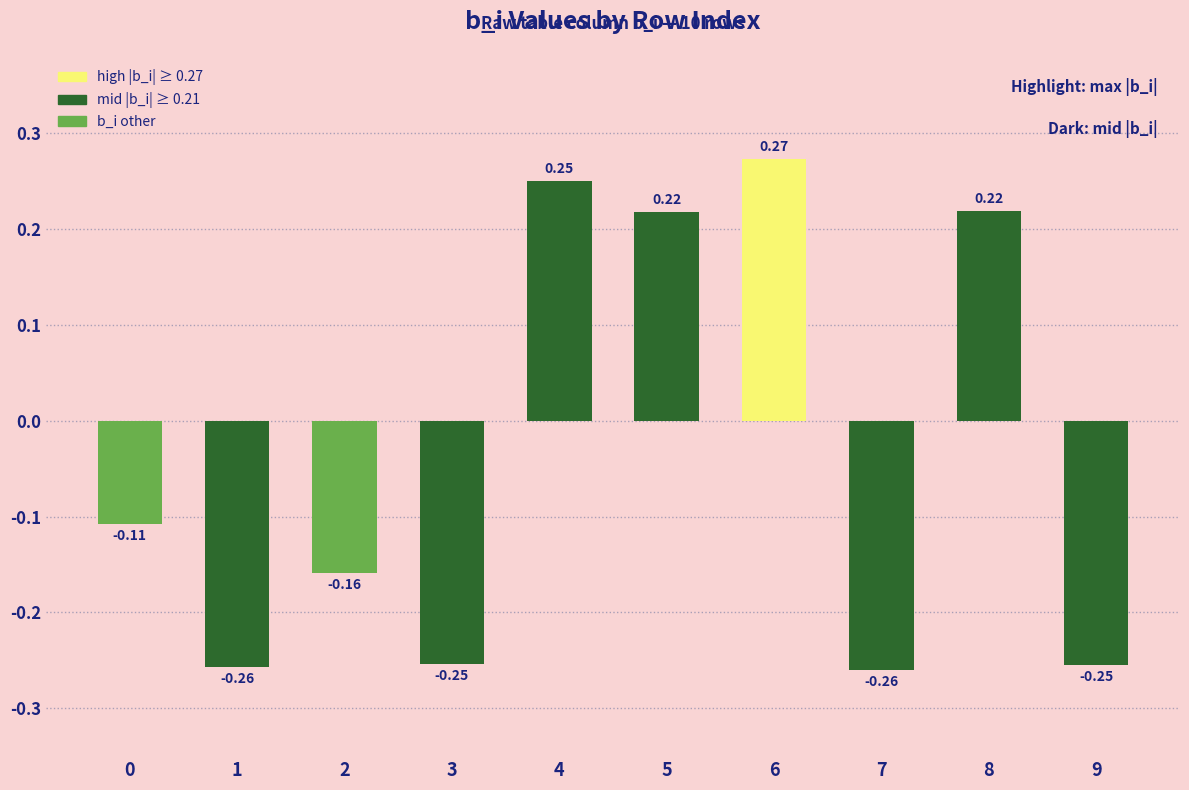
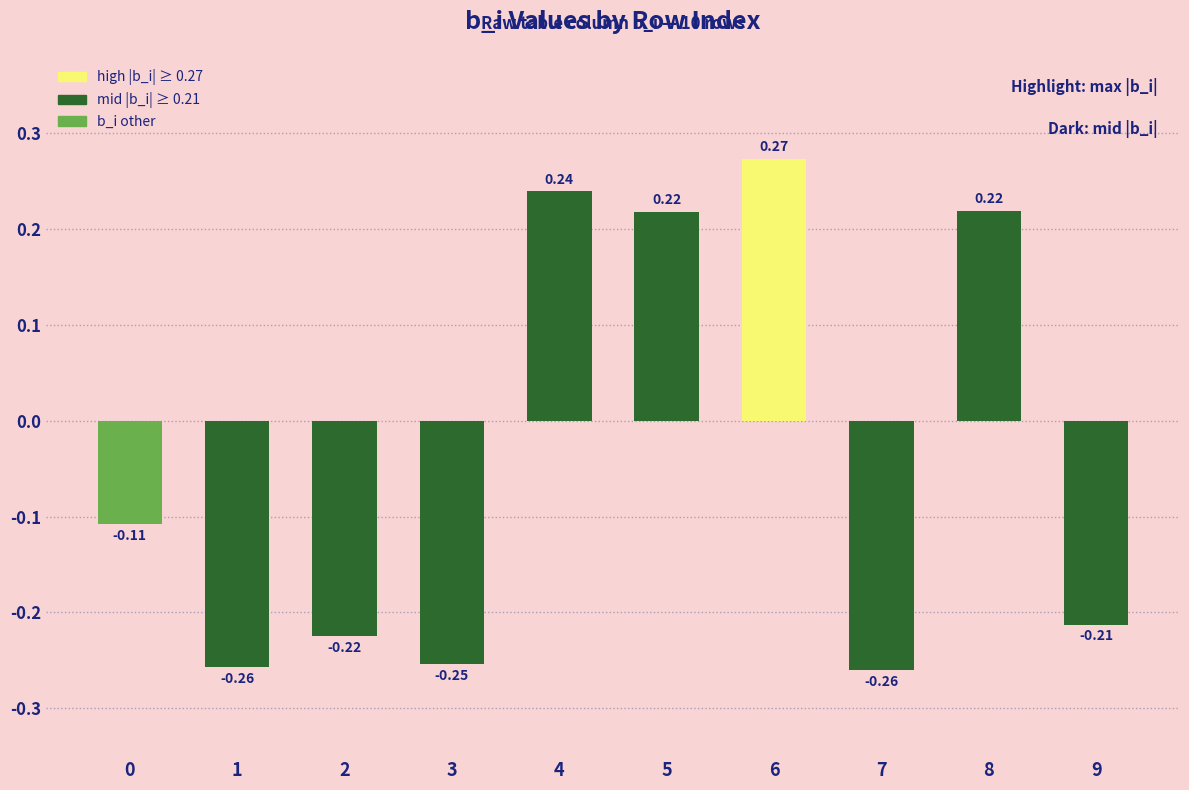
  {
    "0": -0.11,
    "1": -0.26,
-   "2": -0.16,
+   "2": -0.22,
    "3": -0.25,
-   "4": 0.25,
+   "4": 0.24,
    "5": 0.22,
    "6": 0.27,
    "7": -0.26,
    "8": 0.22,
-   "9": -0.25
+   "9": -0.21
  }
